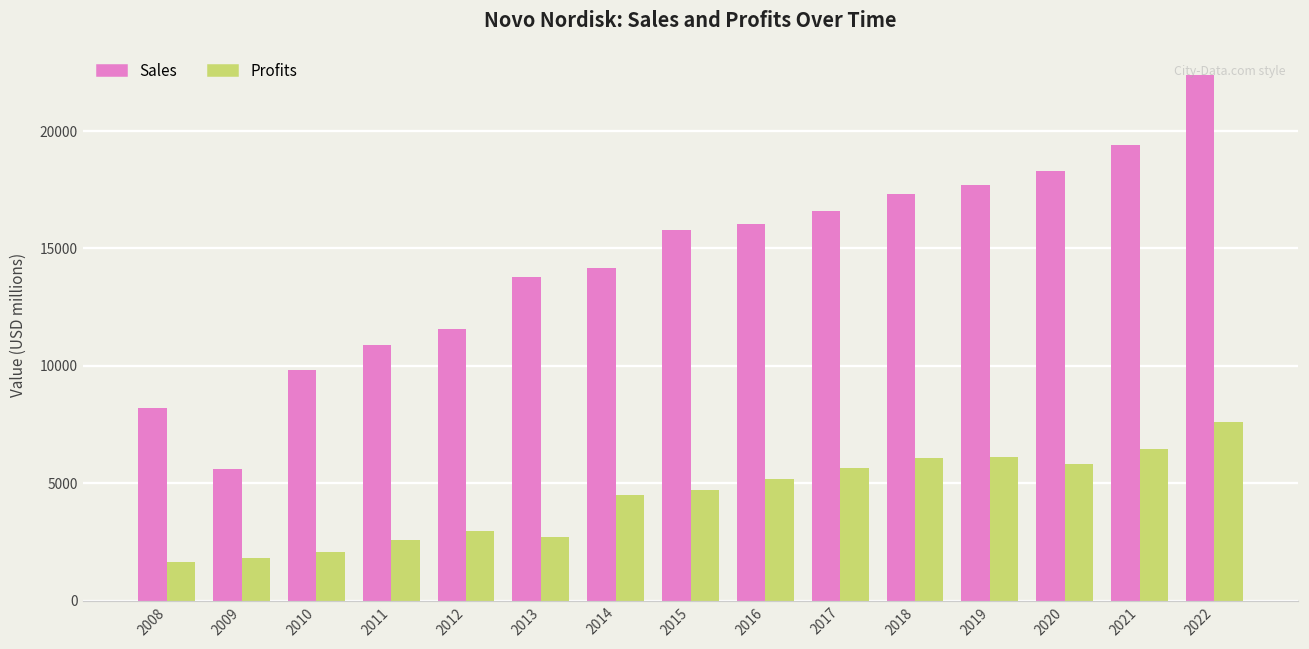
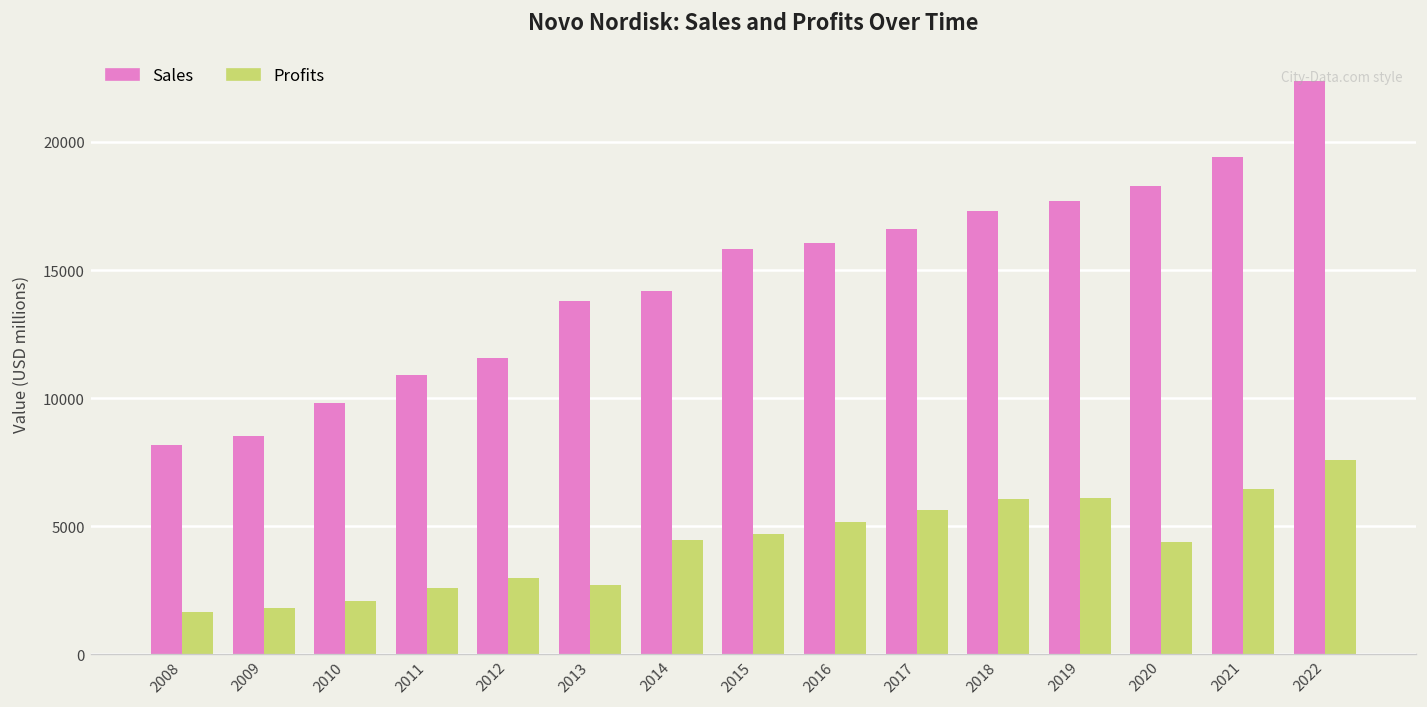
  {
    "Sales": {
      "2008": 8200,
-     "2009": 5600,
+     "2009": 8500,
      "2010": 9800,
      "2011": 10900,
      "2012": 11600,
      "2013": 13800,
      "2014": 14200,
      "2015": 15800,
      "2016": 16000,
      "2017": 16600,
      "2018": 17300,
      "2019": 17700,
      "2020": 18300,
      "2021": 19400,
      "2022": 22400
    },
    "Profits": {
      "2008": 1700,
      "2009": 1800,
      "2010": 2100,
      "2011": 2600,
      "2012": 3000,
      "2013": 2700,
      "2014": 4500,
      "2015": 4700,
      "2016": 5200,
      "2017": 5600,
      "2018": 6100,
      "2019": 6100,
-     "2020": 5800,
+     "2020": 4400,
      "2021": 6400,
      "2022": 7600
    }
  }
